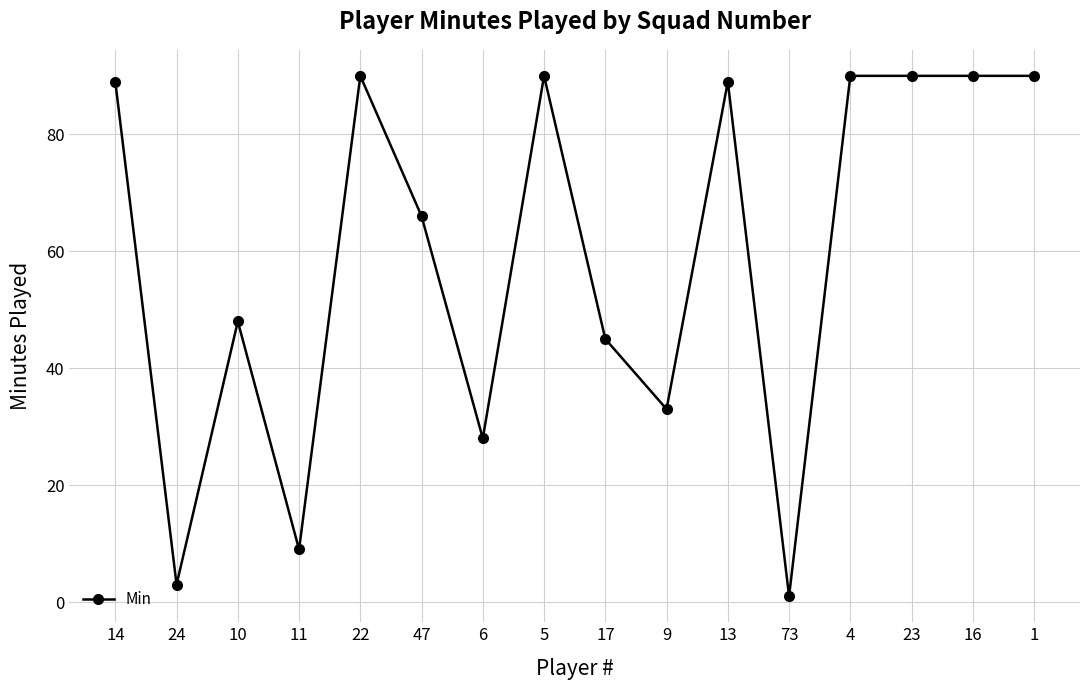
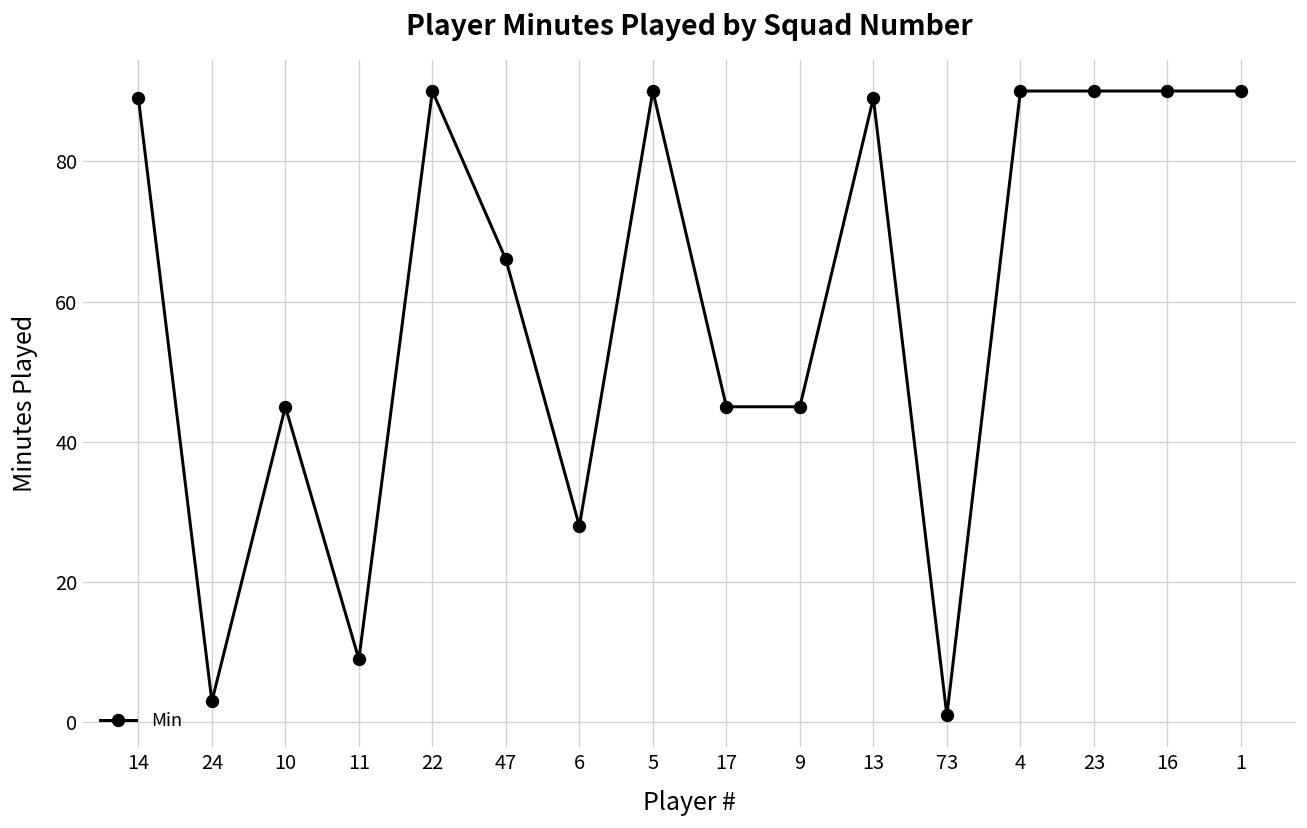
  {
    "14": 89,
    "24": 3,
-   "10": 48,
+   "10": 45,
    "11": 9,
    "22": 90,
    "47": 66,
    "6": 28,
    "5": 90,
    "17": 45,
-   "9": 33,
+   "9": 45,
    "13": 89,
    "73": 1,
    "4": 90,
    "23": 90,
    "16": 90,
    "1": 90
  }
